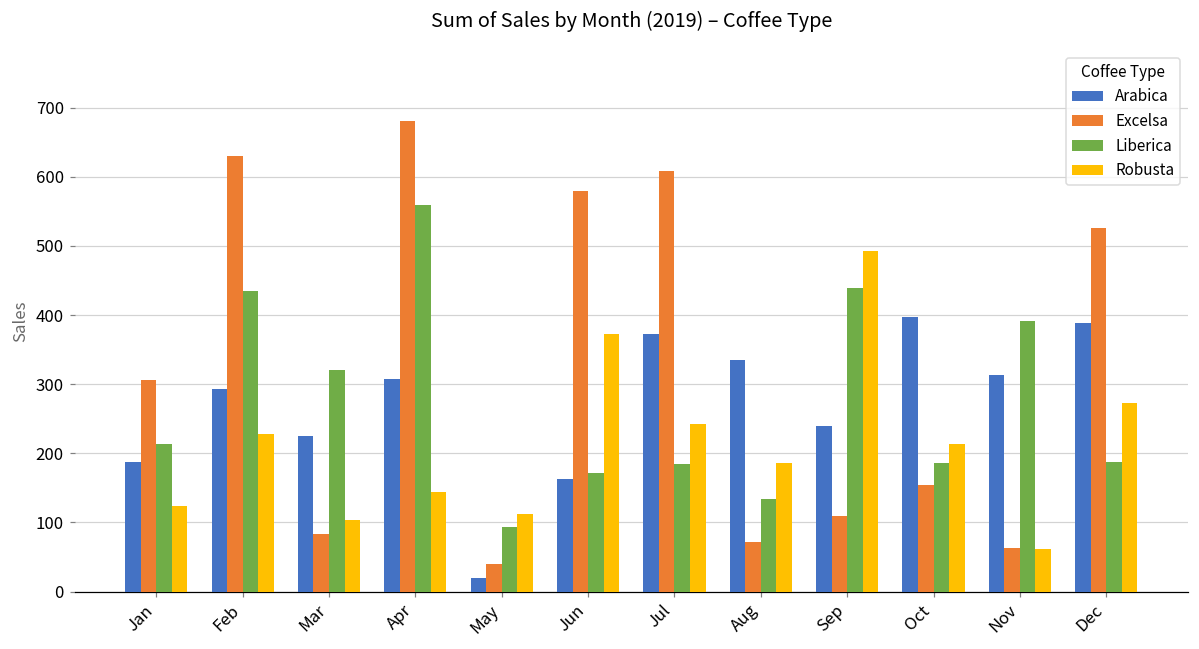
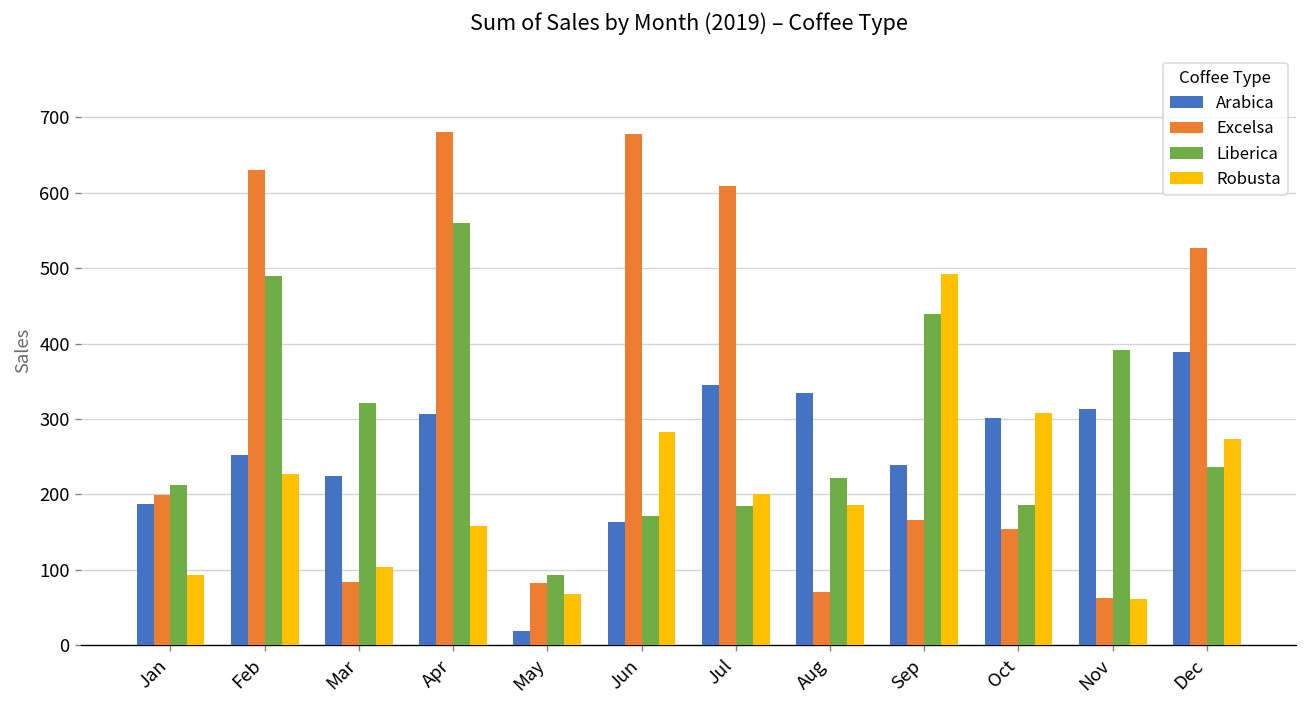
  {
    "Arabica": {
      "Jan": 190,
-     "Feb": 290,
+     "Feb": 250,
      "Mar": 220,
      "Apr": 310,
      "May": 20,
      "Jun": 160,
-     "Jul": 370,
+     "Jul": 350,
      "Aug": 330,
      "Sep": 240,
-     "Oct": 400,
+     "Oct": 300,
      "Nov": 310,
      "Dec": 390
    },
    "Excelsa": {
-     "Jan": 310,
+     "Jan": 200,
      "Feb": 630,
      "Mar": 80,
      "Apr": 680,
-     "May": 40,
-     "Jun": 580,
+     "May": 80,
+     "Jun": 680,
      "Jul": 610,
      "Aug": 70,
-     "Sep": 110,
+     "Sep": 170,
      "Oct": 150,
      "Nov": 60,
      "Dec": 530
    },
    "Liberica": {
      "Jan": 210,
-     "Feb": 430,
+     "Feb": 490,
      "Mar": 320,
      "Apr": 560,
      "May": 90,
      "Jun": 170,
      "Jul": 180,
-     "Aug": 130,
+     "Aug": 220,
      "Sep": 440,
      "Oct": 190,
      "Nov": 390,
-     "Dec": 190
+     "Dec": 240
    },
    "Robusta": {
-     "Jan": 120,
+     "Jan": 90,
      "Feb": 230,
      "Mar": 100,
-     "Apr": 140,
-     "May": 110,
-     "Jun": 370,
-     "Jul": 240,
+     "Apr": 160,
+     "May": 70,
+     "Jun": 280,
+     "Jul": 200,
      "Aug": 190,
      "Sep": 490,
-     "Oct": 210,
+     "Oct": 310,
      "Nov": 60,
      "Dec": 270
    }
  }
